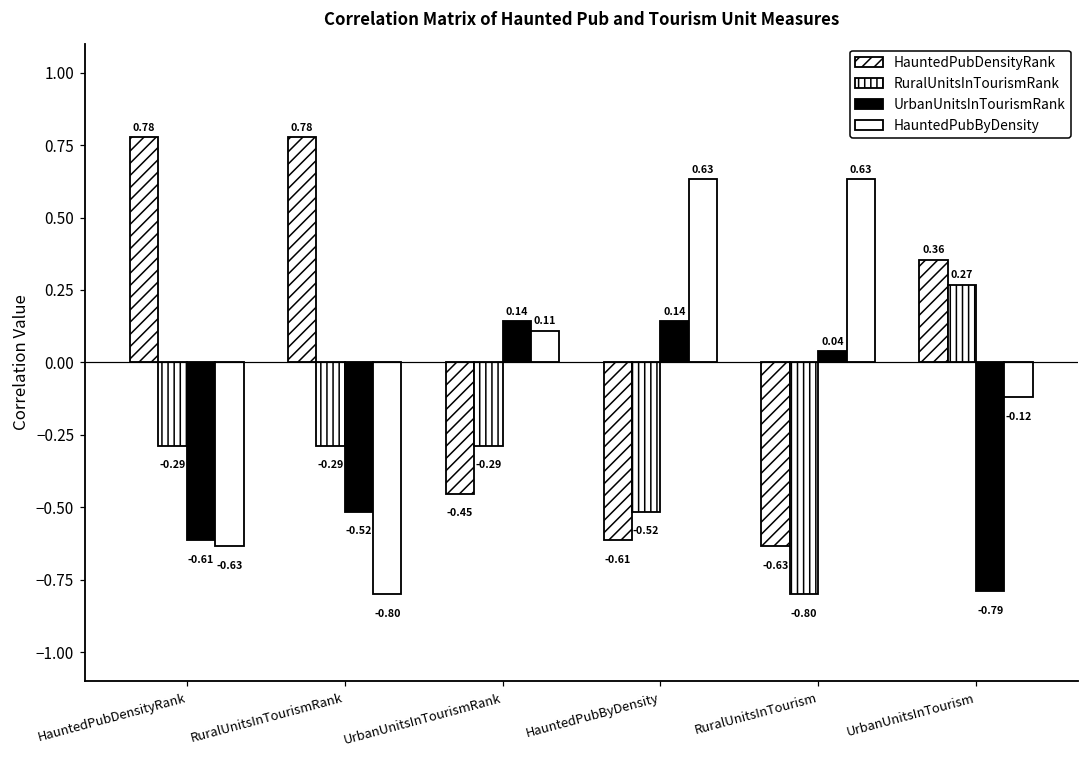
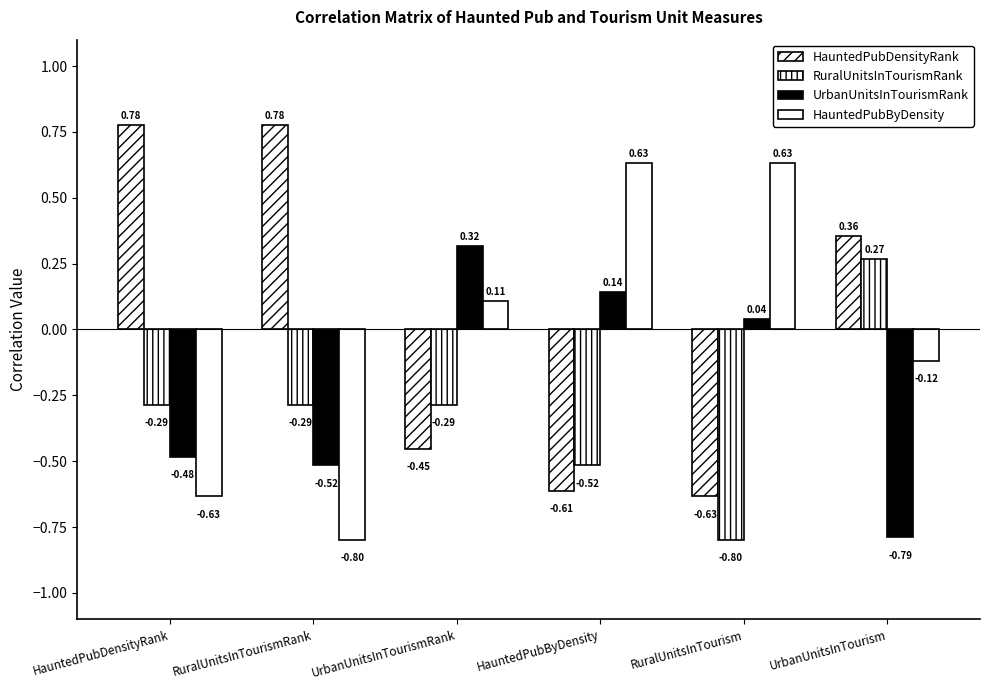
  {
    "UrbanUnitsInTourismRank": {
-     "HauntedPubDensityRank": -0.61,
+     "HauntedPubDensityRank": -0.48,
      "RuralUnitsInTourismRank": -0.52,
-     "UrbanUnitsInTourismRank": 0.14,
+     "UrbanUnitsInTourismRank": 0.32,
      "HauntedPubByDensity": 0.14,
      "RuralUnitsInTourism": 0.04,
      "UrbanUnitsInTourism": -0.79
    }
  }
